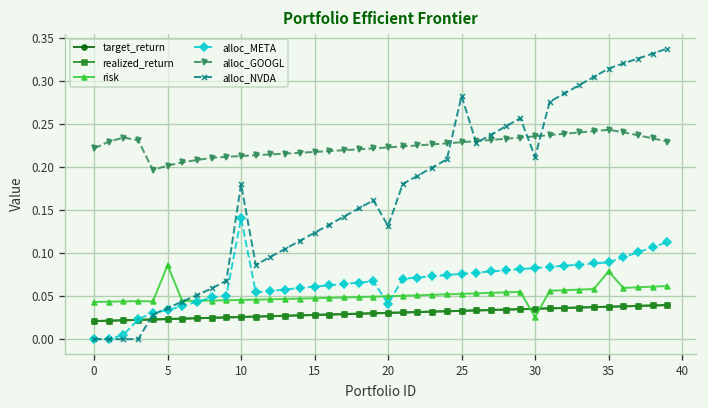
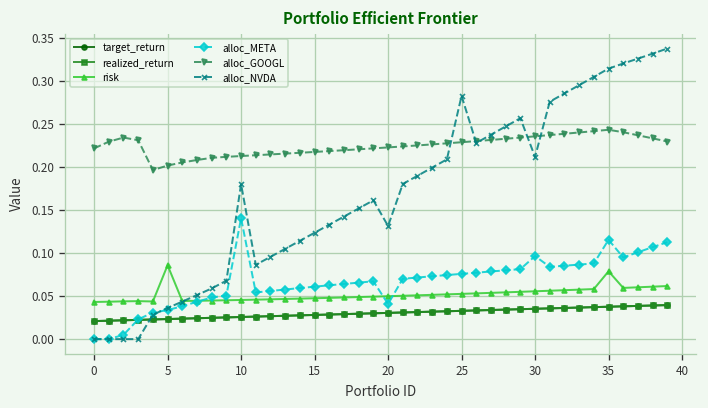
  {
    "risk": {
      "0": 0.04,
      "5": 0.09,
      "10": 0.05,
      "15": 0.05,
      "20": 0.05,
      "25": 0.05,
-     "30": 0.03,
+     "30": 0.06,
      "35": 0.08
    },
    "alloc_META": {
      "10": 0.14,
      "15": 0.06,
      "20": 0.04,
      "25": 0.08,
-     "30": 0.08,
-     "35": 0.09
+     "30": 0.10,
+     "35": 0.12
    },
    "alloc_NVDA": {
      "10": 0.18,
      "15": 0.12,
      "20": 0.13,
      "25": 0.28,
      "30": 0.21,
      "35": 0.31
    }
  }
